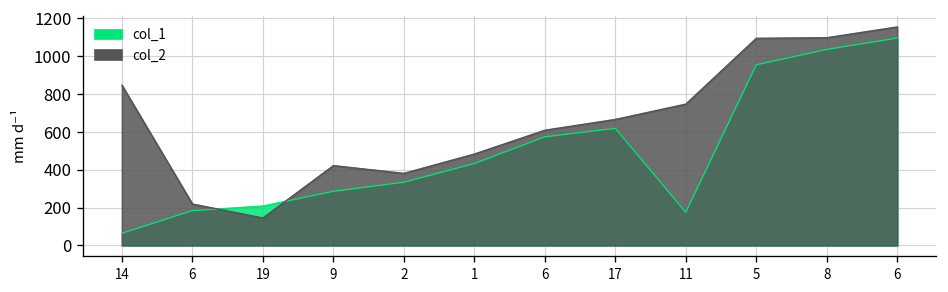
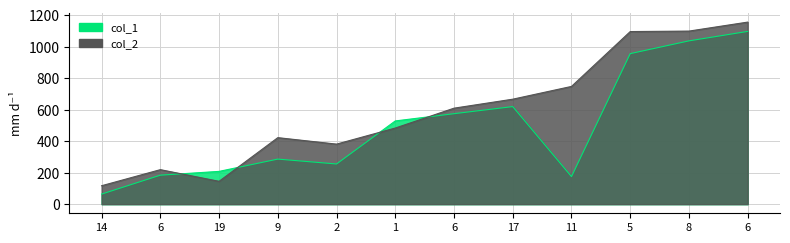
  {
    "col_1": {
      "14": 60,
      "19": 210,
      "9": 290,
-     "2": 330,
-     "1": 430,
+     "2": 260,
+     "1": 530,
      "17": 620,
      "11": 180,
      "5": 960,
      "8": 1040
    },
    "col_2": {
-     "14": 850,
+     "14": 120,
      "19": 150,
      "9": 420,
      "2": 380,
      "1": 480,
      "17": 670,
      "11": 750,
      "5": 1100,
      "8": 1100
    }
  }
